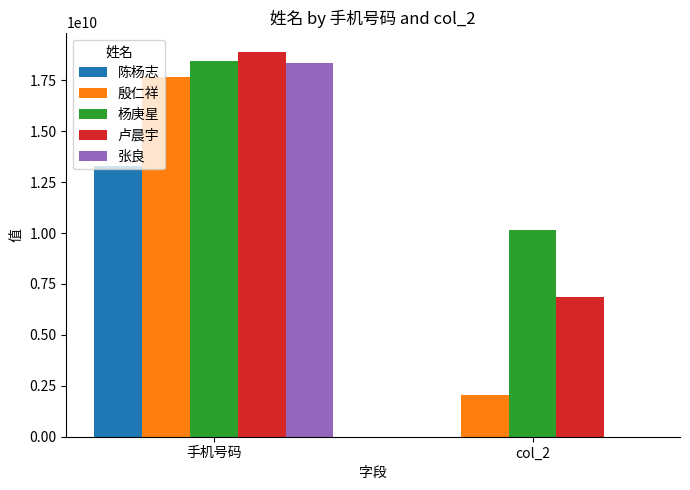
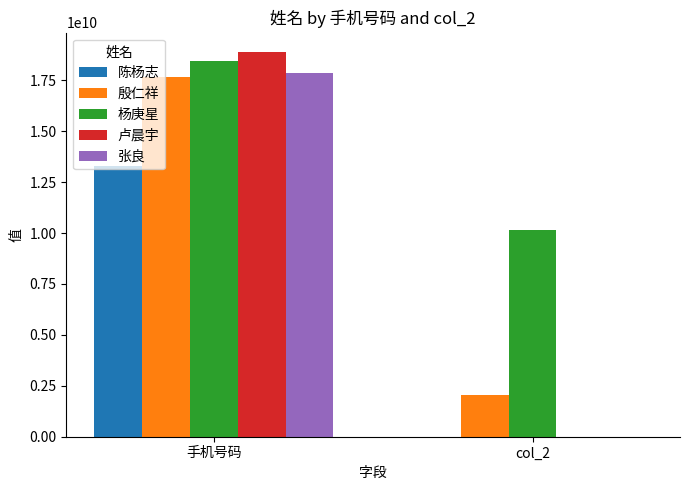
  {
    "殷仁祥": {
      "手机号码": 17700000000,
      "col_2": 2100000000
    },
    "杨庚星": {
      "手机号码": 18500000000,
      "col_2": 10200000000
    },
    "卢晨宇": {
      "手机号码": 18900000000,
-     "col_2": 6900000000
+     "col_2": 0
    },
    "张良": {
-     "手机号码": 18400000000
+     "手机号码": 17900000000
    }
  }
